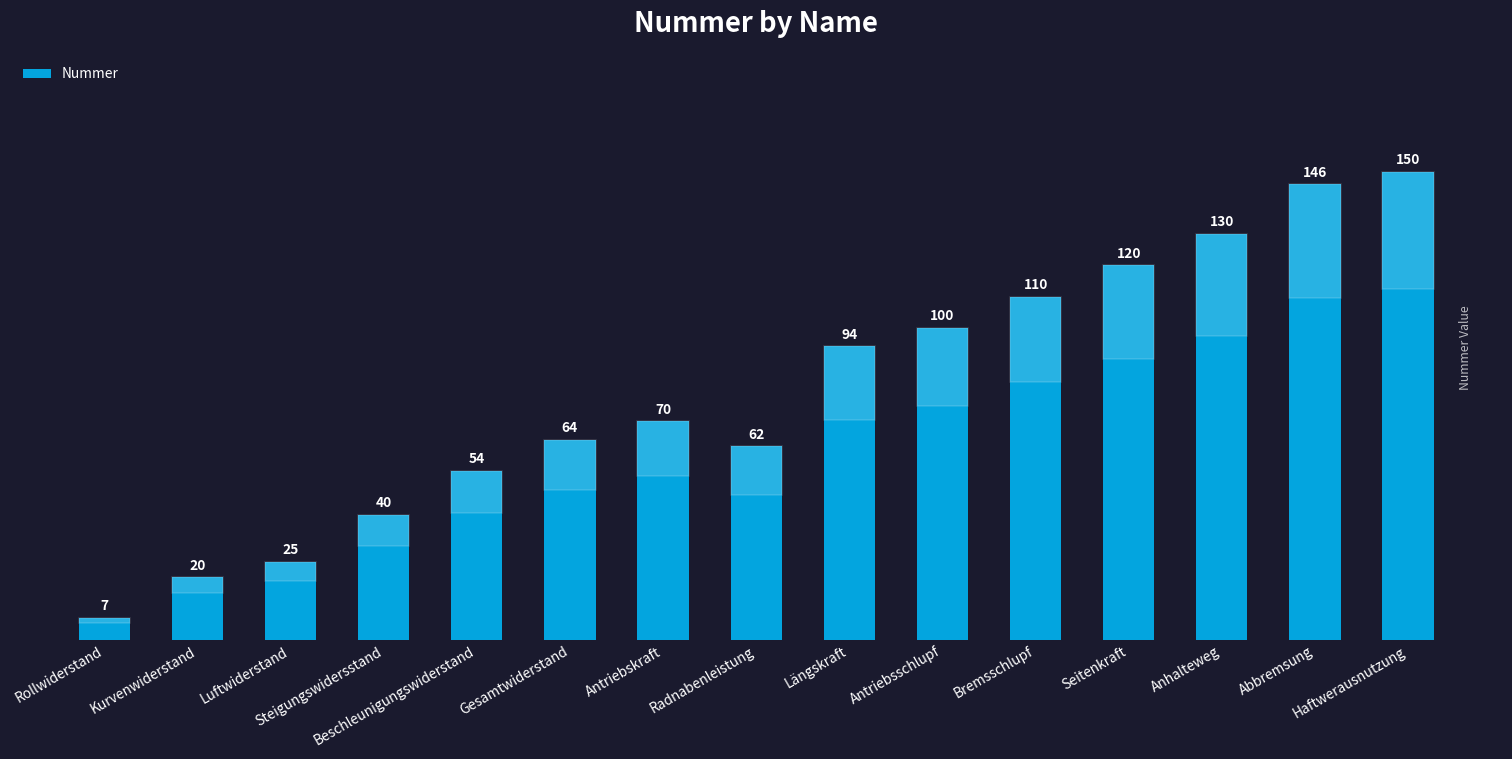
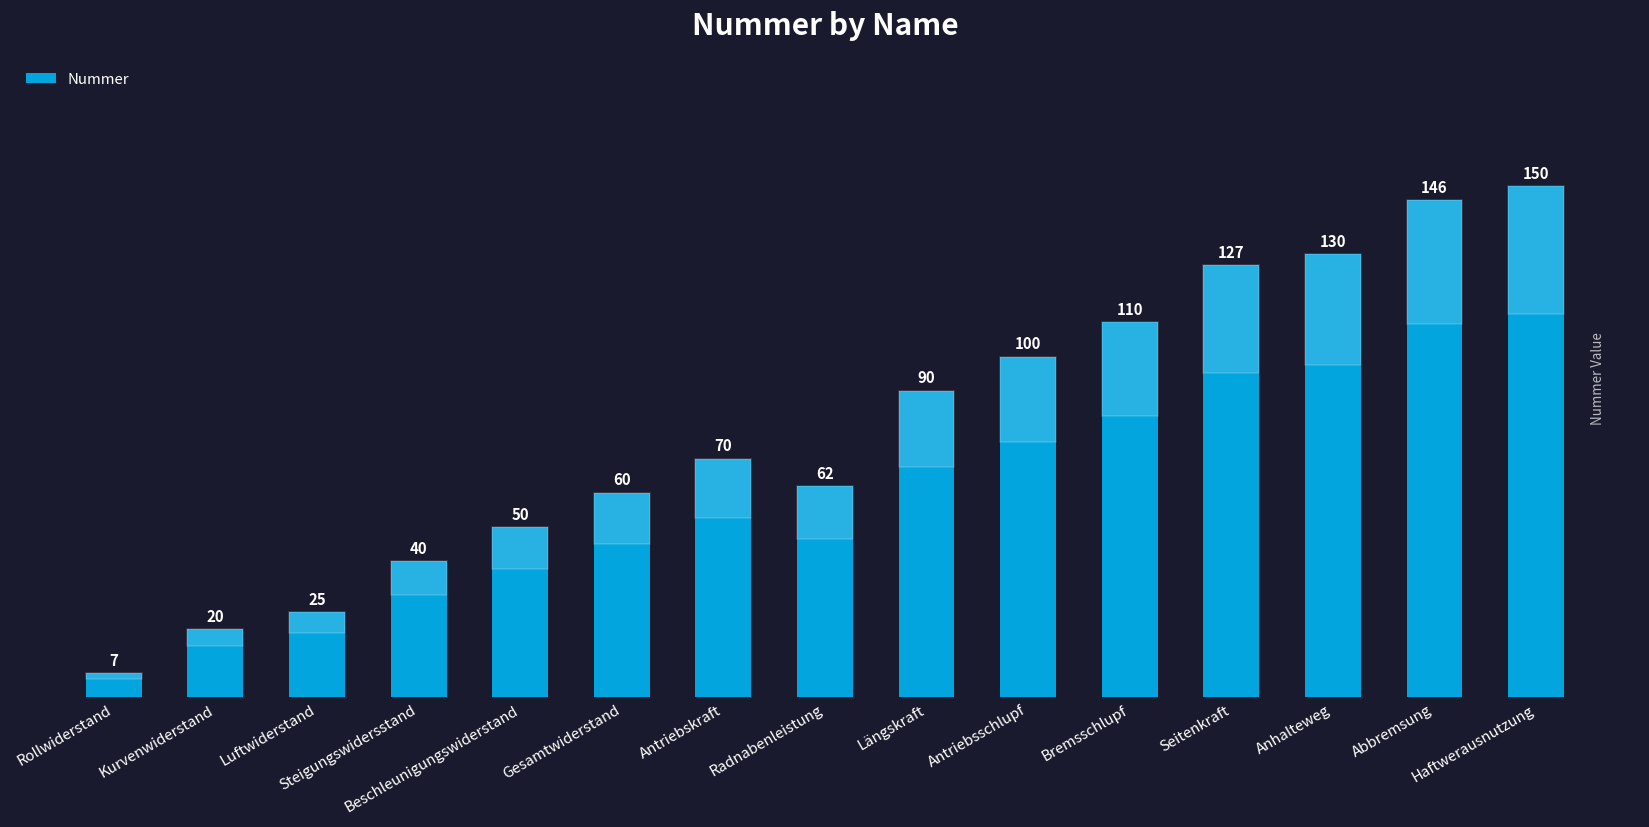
  {
    "Rollwiderstand": 7,
    "Kurvenwiderstand": 20,
    "Luftwiderstand": 25,
    "Steigungswidersstand": 40,
-   "Beschleunigungswiderstand": 54,
-   "Gesamtwiderstand": 64,
+   "Beschleunigungswiderstand": 50,
+   "Gesamtwiderstand": 60,
    "Antriebskraft": 70,
    "Radnabenleistung": 62,
-   "Längskraft": 94,
+   "Längskraft": 90,
    "Antriebsschlupf": 100,
    "Bremsschlupf": 110,
-   "Seitenkraft": 120,
+   "Seitenkraft": 127,
    "Anhalteweg": 130,
    "Abbremsung": 146,
    "Haftwerausnutzung": 150
  }
